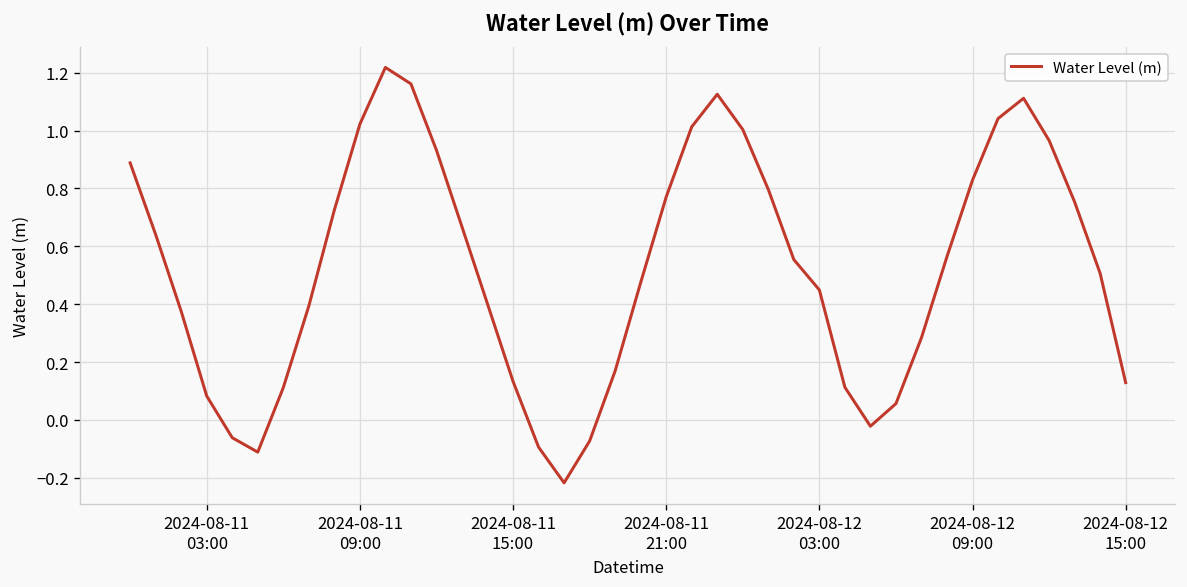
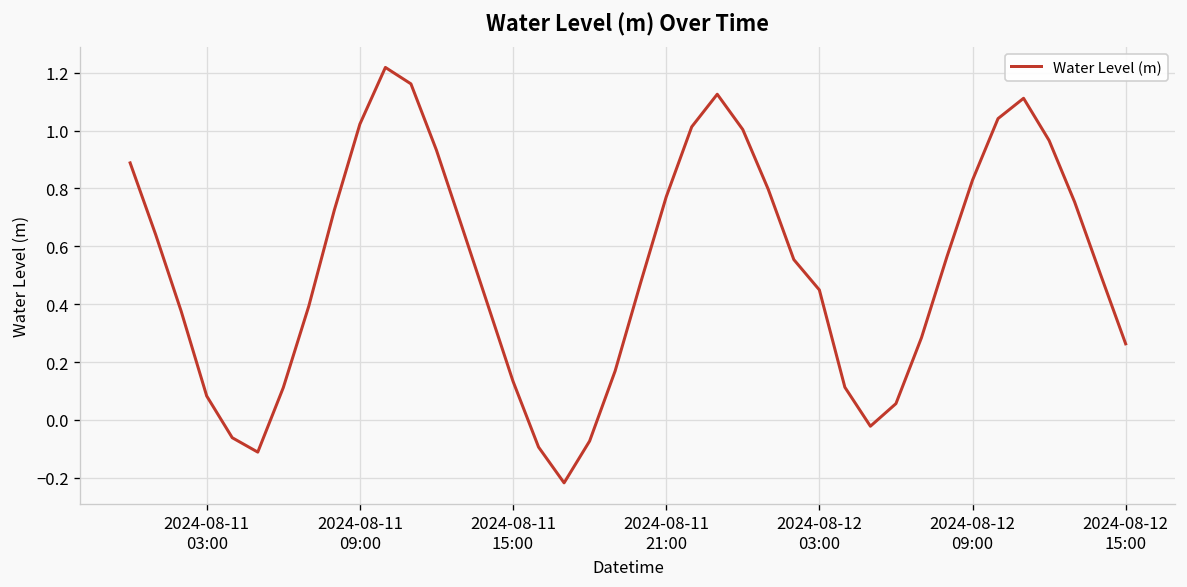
  {
    "2024-08-11 03:00": 0.08,
    "2024-08-11 09:00": 1.02,
    "2024-08-11 15:00": 0.13,
    "2024-08-11 21:00": 0.77,
    "2024-08-12 03:00": 0.45,
    "2024-08-12 09:00": 0.83,
-   "2024-08-12 15:00": 0.13
+   "2024-08-12 15:00": 0.26
  }
